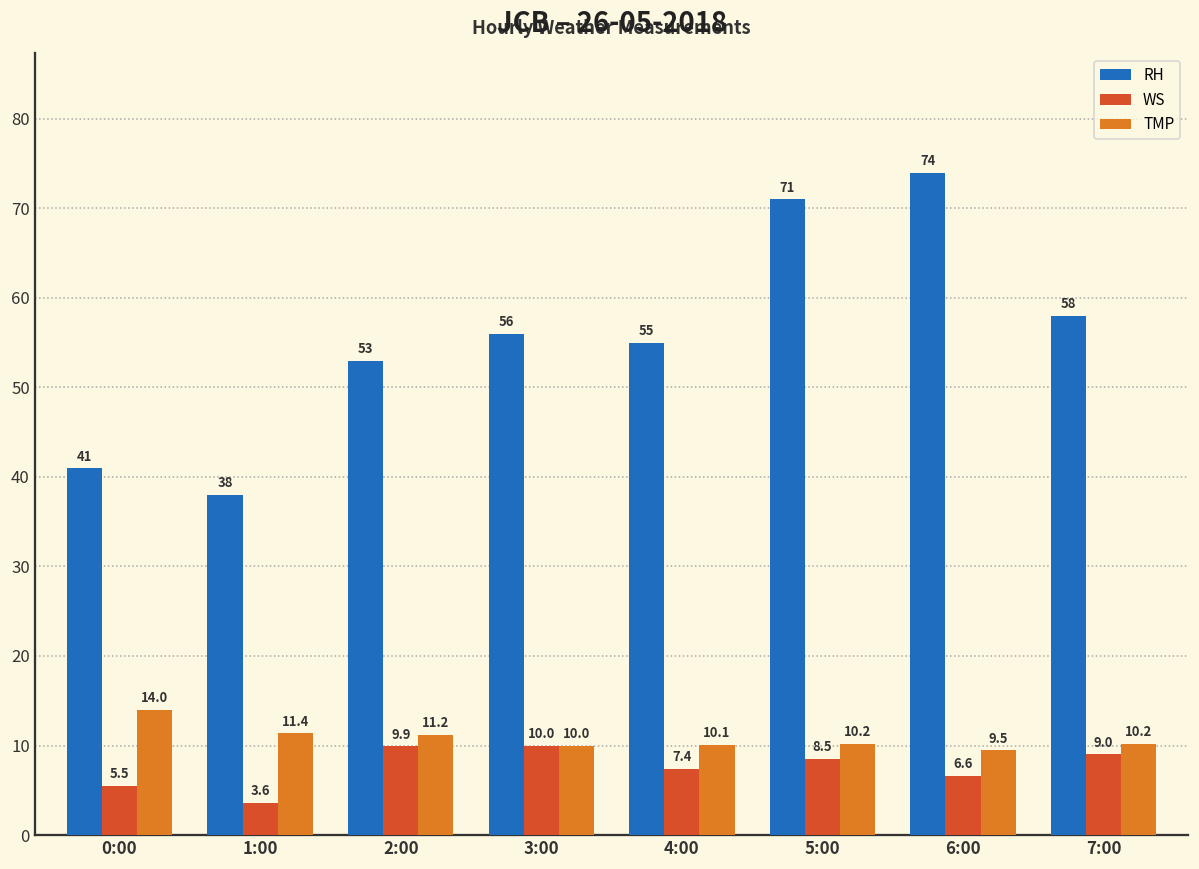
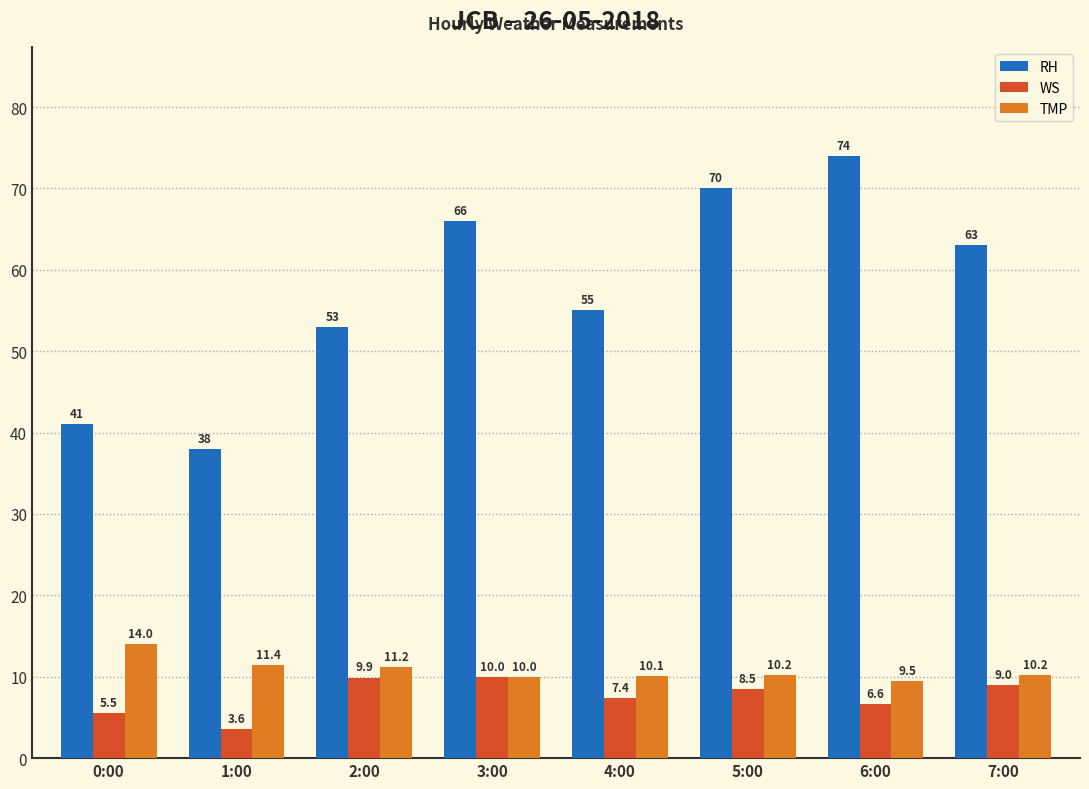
  {
    "RH": {
      "0:00": 41,
      "1:00": 38,
      "2:00": 53,
-     "3:00": 56,
+     "3:00": 66,
      "4:00": 55,
-     "5:00": 71,
+     "5:00": 70,
      "6:00": 74,
-     "7:00": 58
+     "7:00": 63
    }
  }
